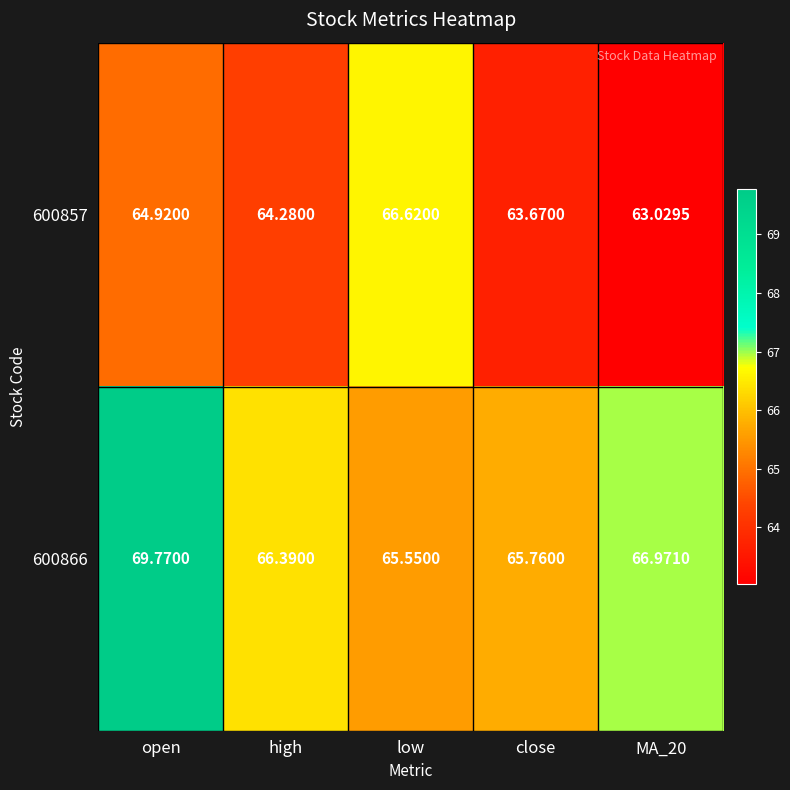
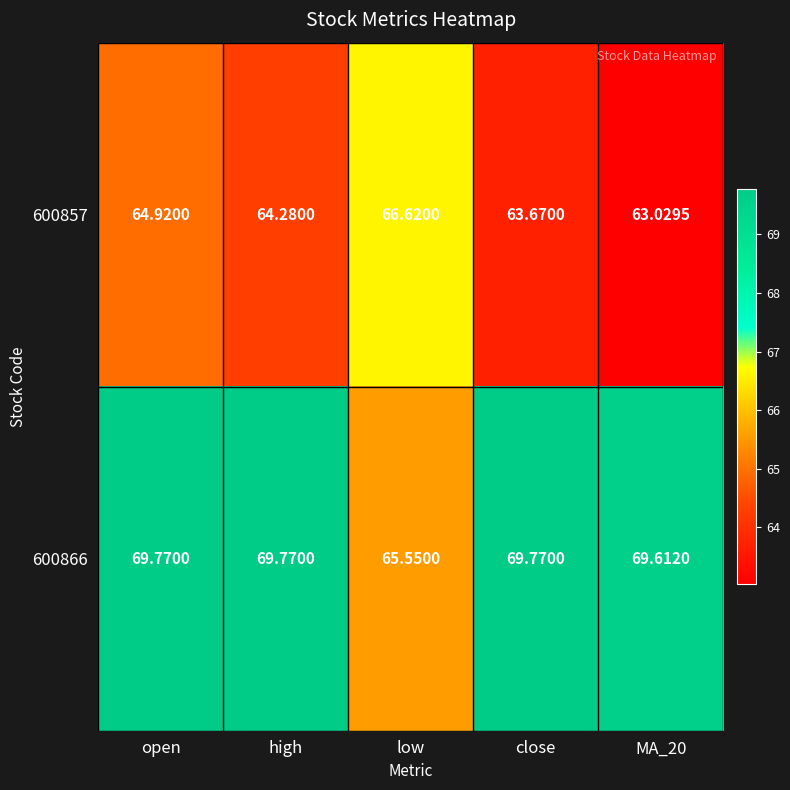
  {
    "600857": {
      "open": 64.9200,
      "high": 64.2800,
      "low": 66.6200,
      "close": 63.6700
    },
    "600866": {
      "open": 69.7700,
-     "high": 66.3900,
+     "high": 69.7700,
      "low": 65.5500,
-     "close": 65.7600,
-     "MA_20": 66.9710
+     "close": 69.7700,
+     "MA_20": 69.6120
    }
  }
